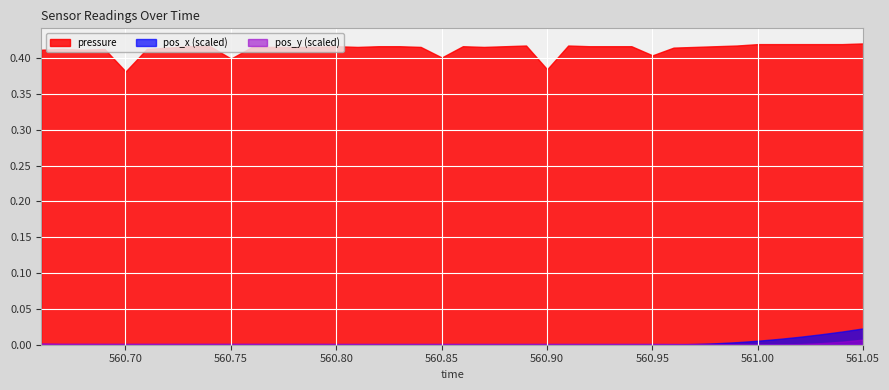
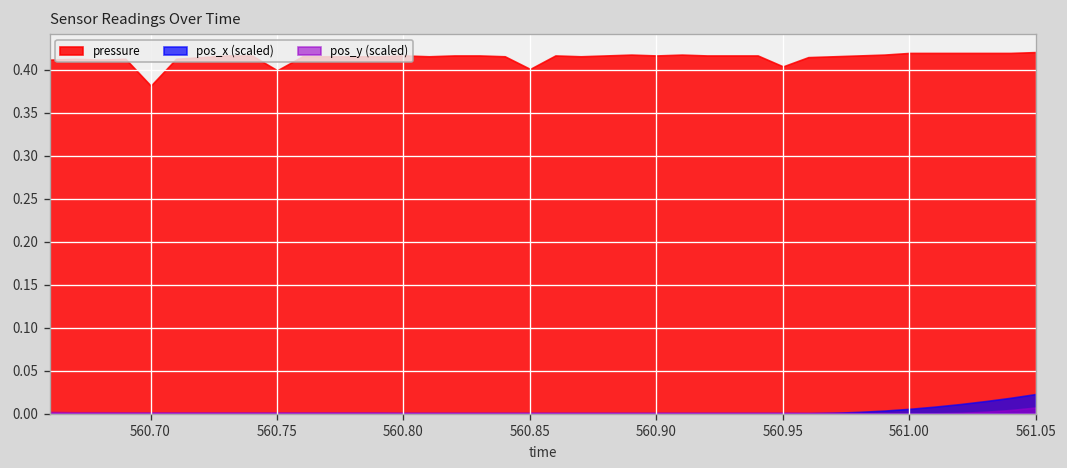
  {
    "pressure": {
      "560.70": 0.38,
      "560.75": 0.40,
      "560.85": 0.40,
-     "560.90": 0.38,
+     "560.90": 0.42,
      "560.95": 0.40,
      "561.05": 0.42
    },
    "pos_x (scaled)": {
      "561.05": 0.02
    },
    "pos_y (scaled)": {
      "561.05": 0.01
    }
  }
